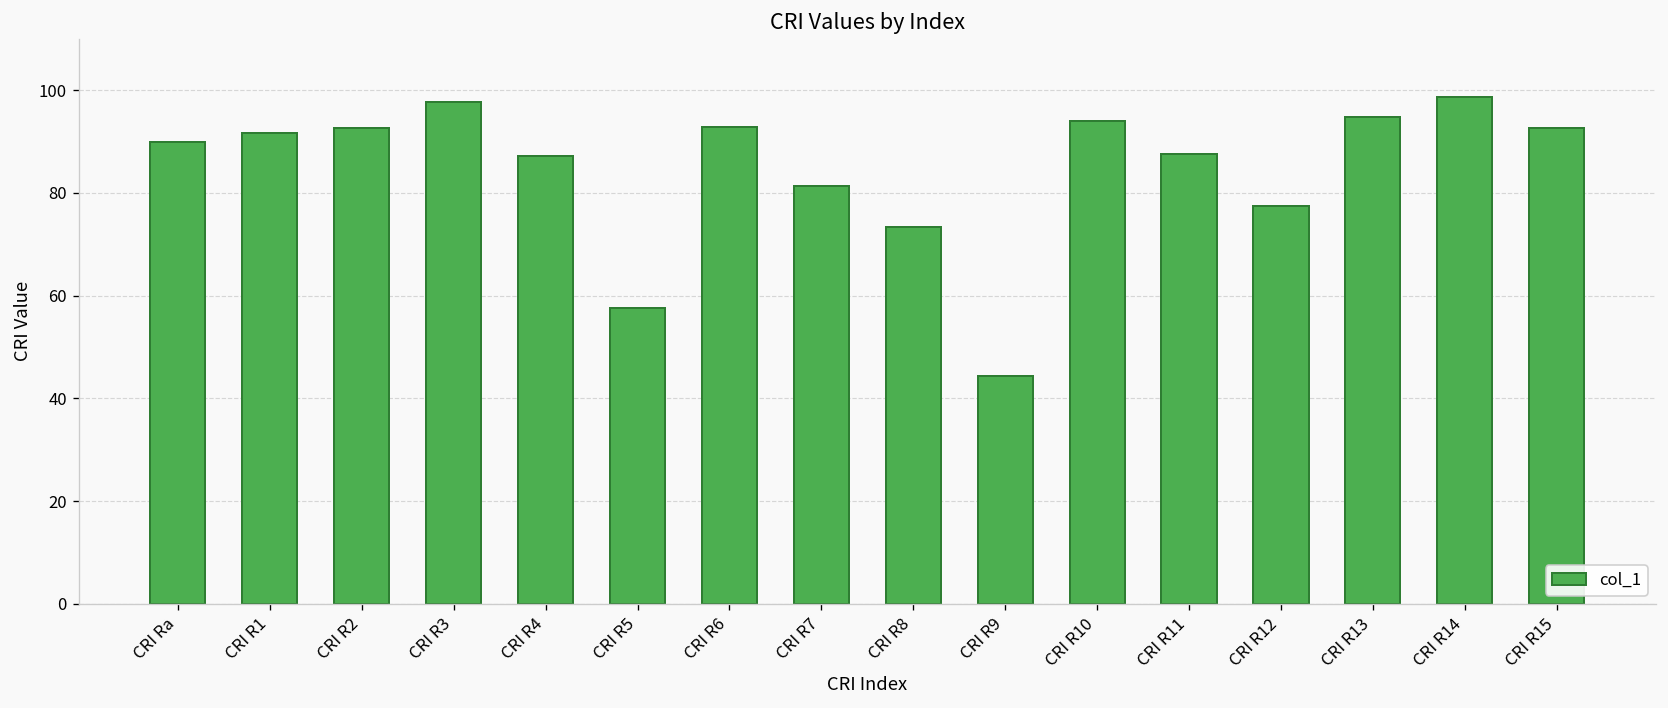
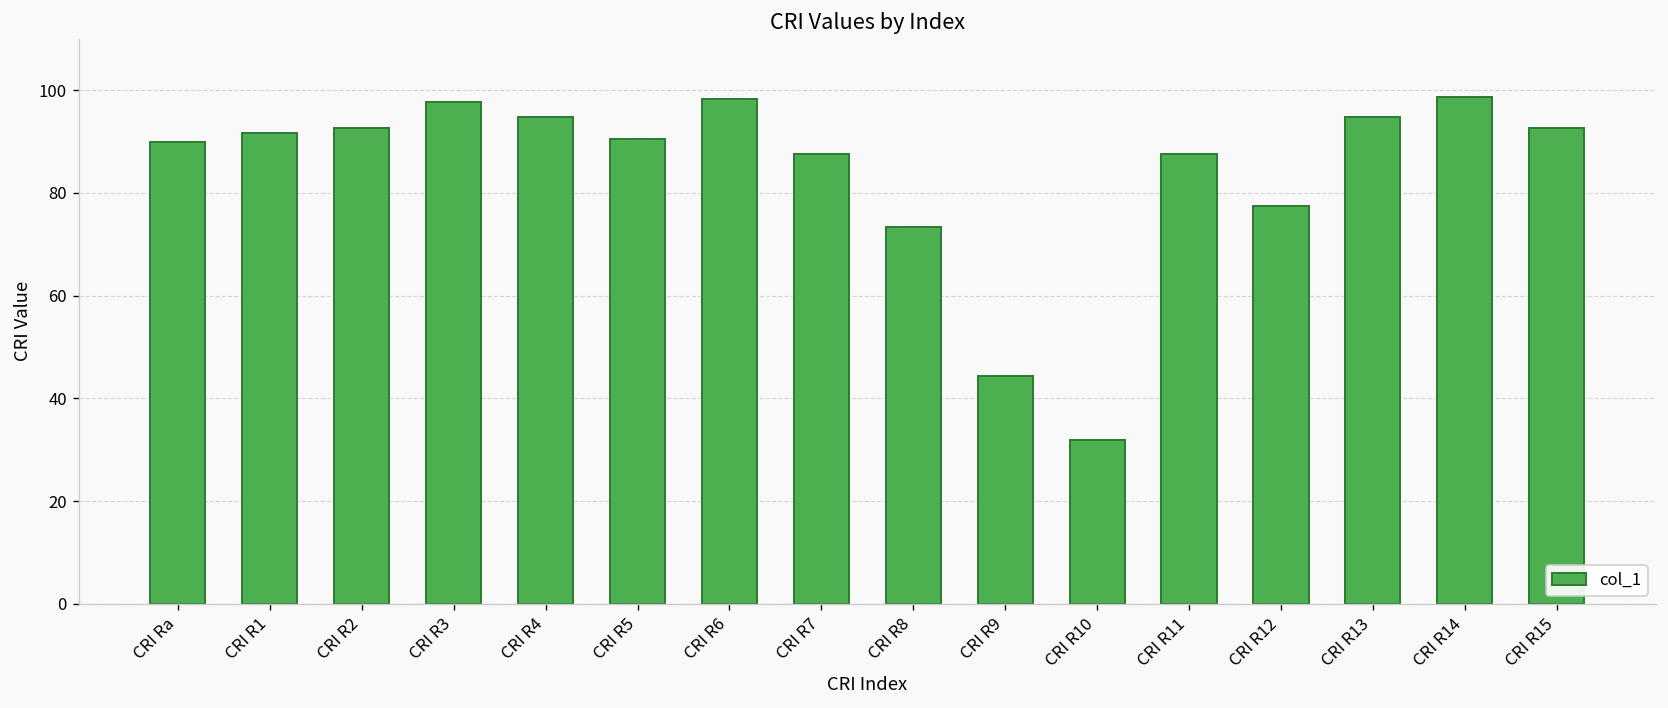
  {
    "CRI Ra": 90,
    "CRI R1": 92,
    "CRI R2": 93,
    "CRI R3": 98,
-   "CRI R4": 87,
-   "CRI R5": 58,
-   "CRI R6": 93,
-   "CRI R7": 81,
+   "CRI R4": 95,
+   "CRI R5": 90,
+   "CRI R6": 98,
+   "CRI R7": 88,
    "CRI R8": 73,
    "CRI R9": 44,
-   "CRI R10": 94,
+   "CRI R10": 32,
    "CRI R11": 88,
    "CRI R12": 78,
    "CRI R13": 95,
    "CRI R14": 99,
    "CRI R15": 93
  }
